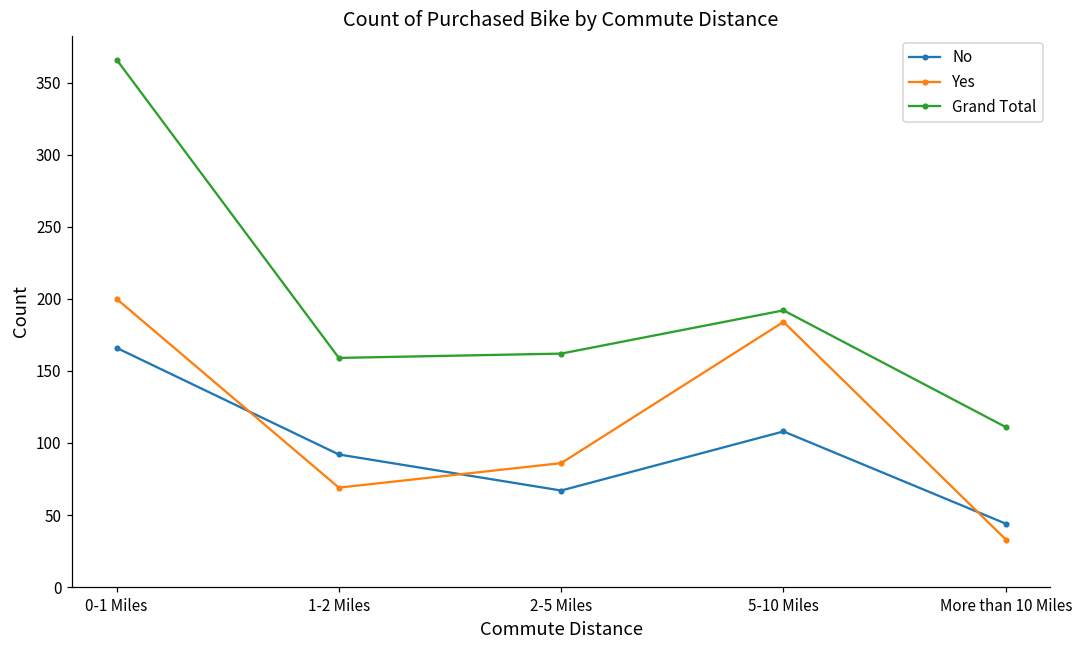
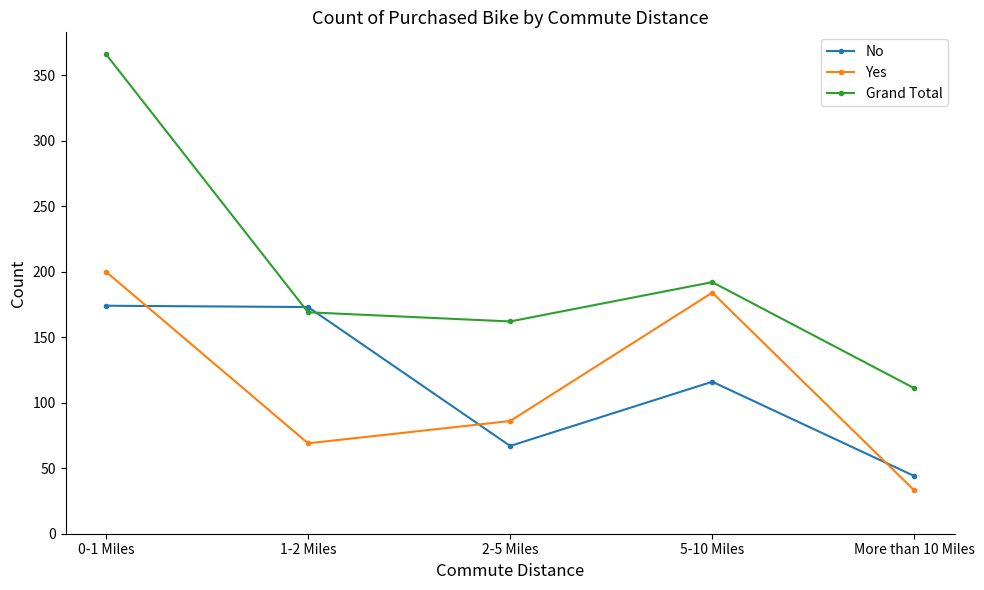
  {
    "No": {
-     "0-1 Miles": 166,
-     "1-2 Miles": 92,
+     "0-1 Miles": 174,
+     "1-2 Miles": 173,
      "2-5 Miles": 67,
-     "5-10 Miles": 108,
+     "5-10 Miles": 116,
      "More than 10 Miles": 44
    },
    "Yes": {
      "0-1 Miles": 200,
      "1-2 Miles": 69,
      "2-5 Miles": 86,
      "5-10 Miles": 184,
      "More than 10 Miles": 33
    },
    "Grand Total": {
      "0-1 Miles": 366,
-     "1-2 Miles": 159,
+     "1-2 Miles": 169,
      "2-5 Miles": 162,
      "5-10 Miles": 192,
      "More than 10 Miles": 111
    }
  }
